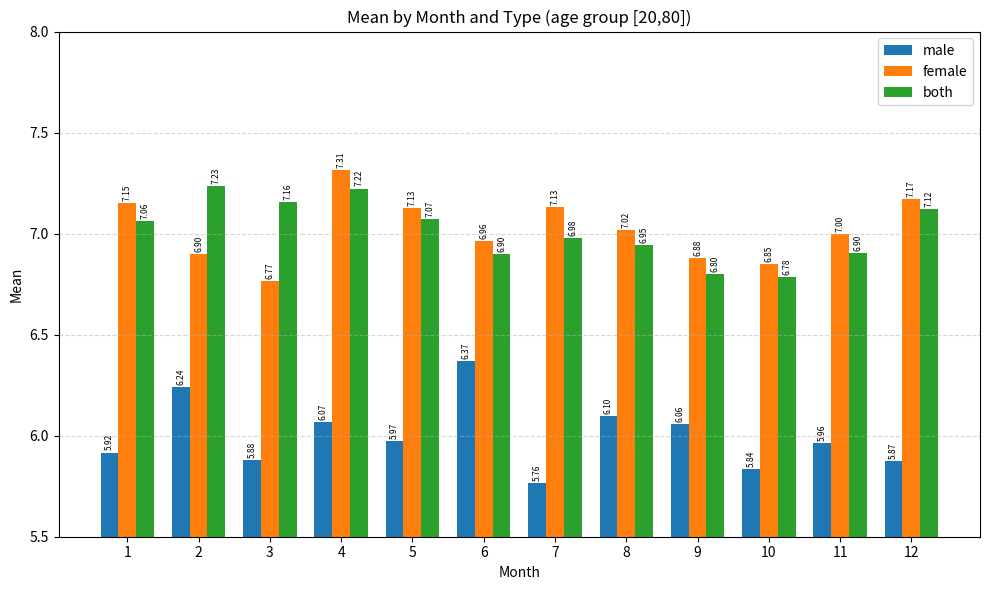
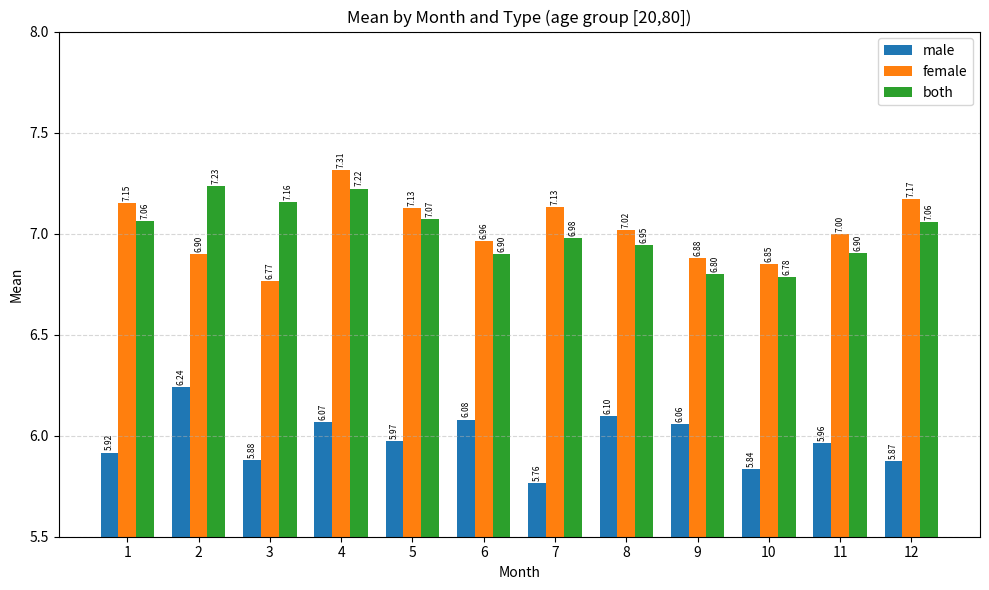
  {
    "male": {
      "1": 5.92,
      "2": 6.24,
      "3": 5.88,
      "4": 6.07,
      "5": 5.97,
-     "6": 6.37,
+     "6": 6.08,
      "7": 5.76,
      "8": 6.10,
      "9": 6.06,
      "10": 5.84,
      "11": 5.96,
      "12": 5.87
    },
    "female": {
      "1": 7.15,
      "2": 6.90,
      "3": 6.77,
      "4": 7.31,
      "5": 7.13,
      "6": 6.96,
      "7": 7.13,
      "8": 7.02,
      "9": 6.88,
      "10": 6.85,
      "11": 7.00,
      "12": 7.17
    },
    "both": {
      "1": 7.06,
      "2": 7.23,
      "3": 7.16,
      "4": 7.22,
      "5": 7.07,
      "6": 6.90,
      "7": 6.98,
      "8": 6.95,
      "9": 6.80,
      "10": 6.78,
      "11": 6.90,
-     "12": 7.12
+     "12": 7.06
    }
  }
